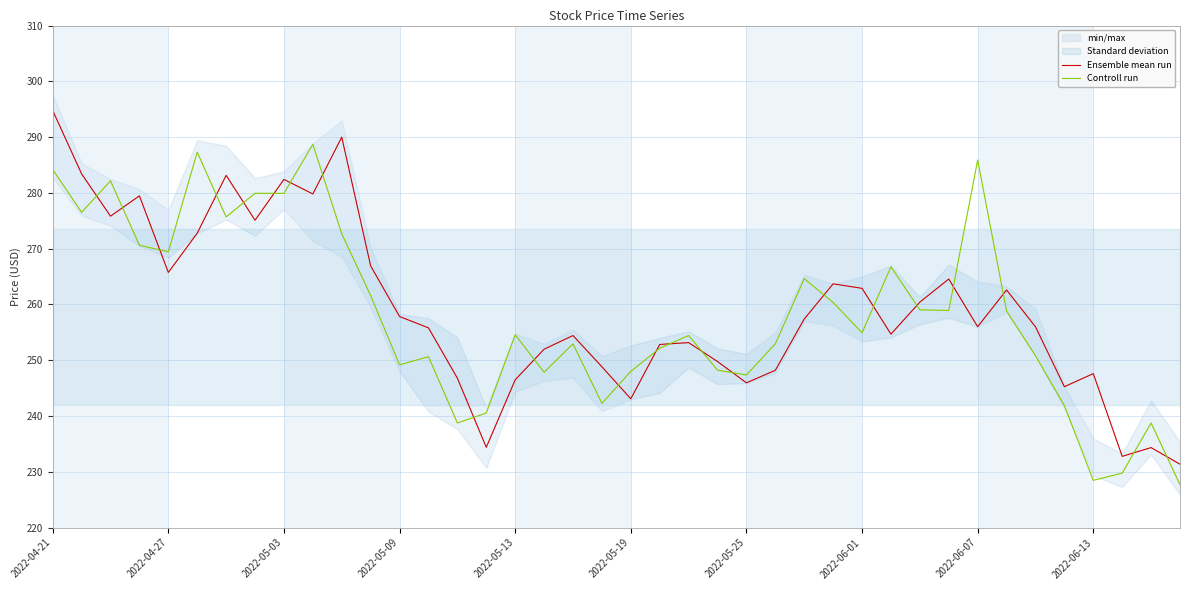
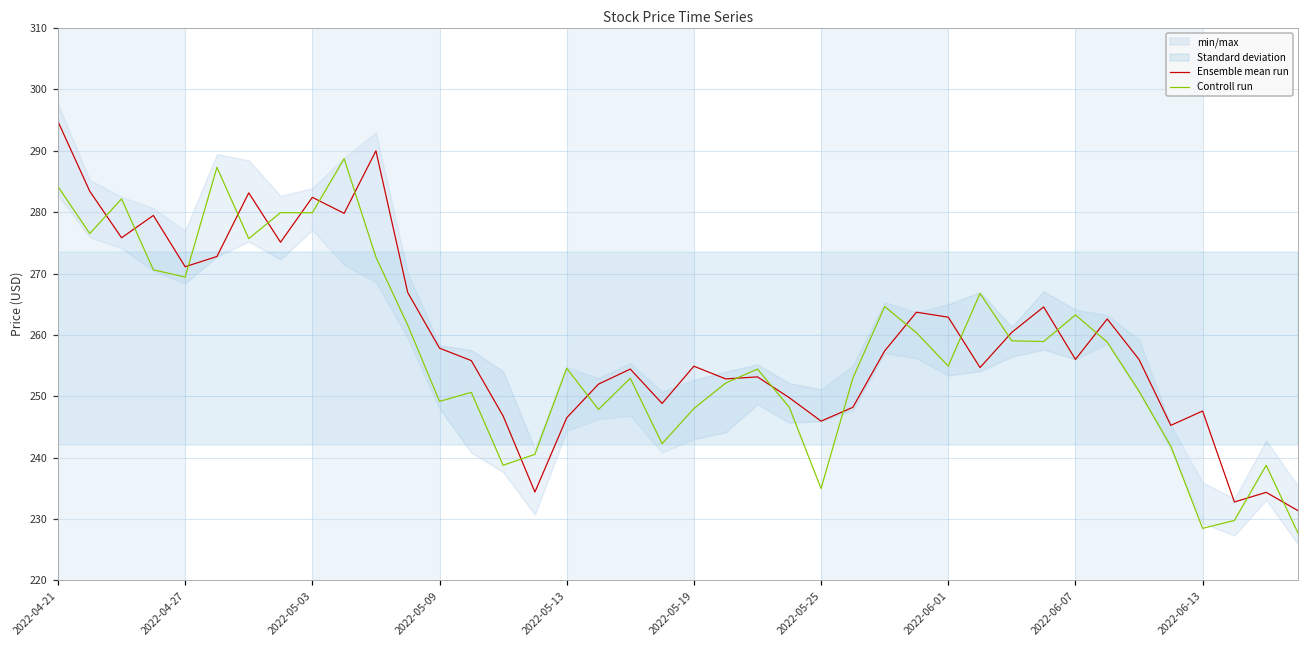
  {
    "Ensemble mean run": {
      "2022-04-21": 295,
-     "2022-04-27": 266,
+     "2022-04-27": 271,
      "2022-05-03": 282,
      "2022-05-09": 258,
      "2022-05-13": 246,
-     "2022-05-19": 243,
+     "2022-05-19": 255,
      "2022-05-25": 246,
      "2022-06-01": 263,
      "2022-06-07": 256,
      "2022-06-13": 248
    },
    "Controll run": {
      "2022-04-21": 284,
      "2022-04-27": 269,
      "2022-05-03": 280,
      "2022-05-09": 249,
      "2022-05-19": 248,
-     "2022-05-25": 247,
+     "2022-05-25": 235,
      "2022-06-01": 255,
-     "2022-06-07": 286,
+     "2022-06-07": 263,
      "2022-06-13": 228
    }
  }
